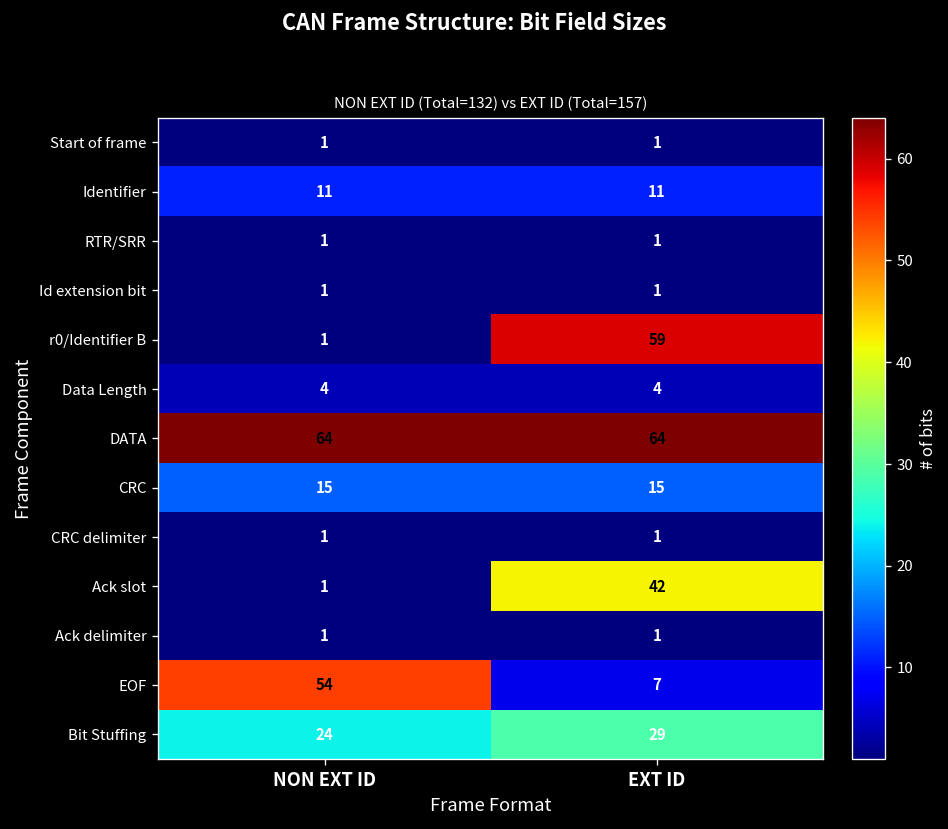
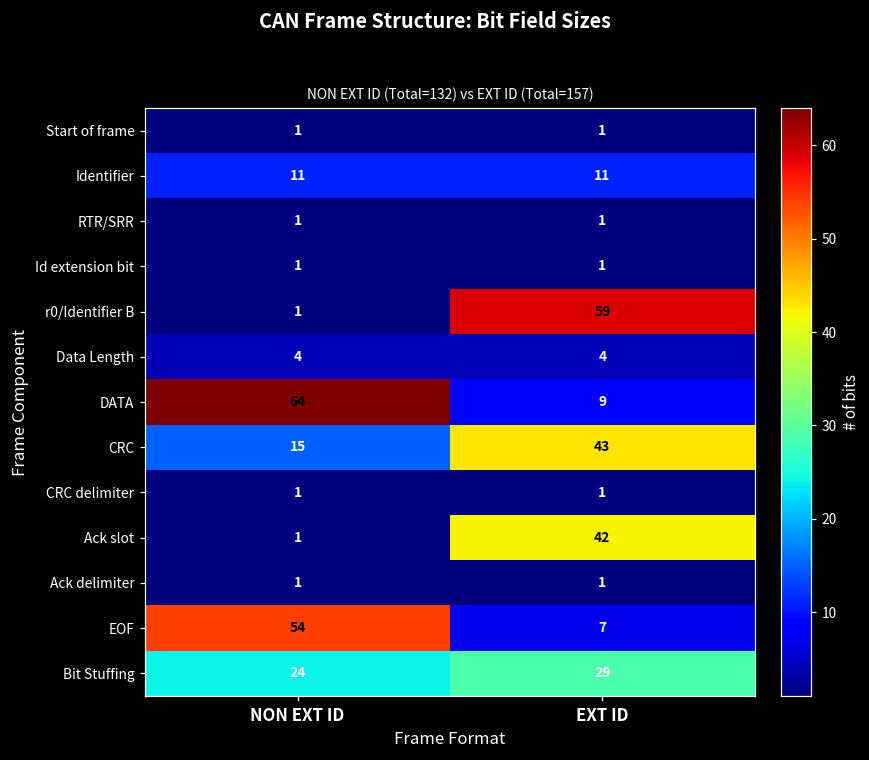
  {
    "Start of frame": {
      "NON EXT ID": 1,
      "EXT ID": 1
    },
    "Identifier": {
      "NON EXT ID": 11,
      "EXT ID": 11
    },
    "RTR/SRR": {
      "NON EXT ID": 1,
      "EXT ID": 1
    },
    "Id extension bit": {
      "NON EXT ID": 1,
      "EXT ID": 1
    },
    "r0/Identifier B": {
      "NON EXT ID": 1,
      "EXT ID": 59
    },
    "Data Length": {
      "NON EXT ID": 4,
      "EXT ID": 4
    },
    "DATA": {
      "NON EXT ID": 64,
-     "EXT ID": 64
+     "EXT ID": 9
    },
    "CRC": {
      "NON EXT ID": 15,
-     "EXT ID": 15
+     "EXT ID": 43
    },
    "CRC delimiter": {
      "NON EXT ID": 1,
      "EXT ID": 1
    },
    "Ack slot": {
      "NON EXT ID": 1,
      "EXT ID": 42
    },
    "Ack delimiter": {
      "NON EXT ID": 1,
      "EXT ID": 1
    },
    "EOF": {
      "NON EXT ID": 54,
      "EXT ID": 7
    },
    "Bit Stuffing": {
      "NON EXT ID": 24,
      "EXT ID": 29
    }
  }
